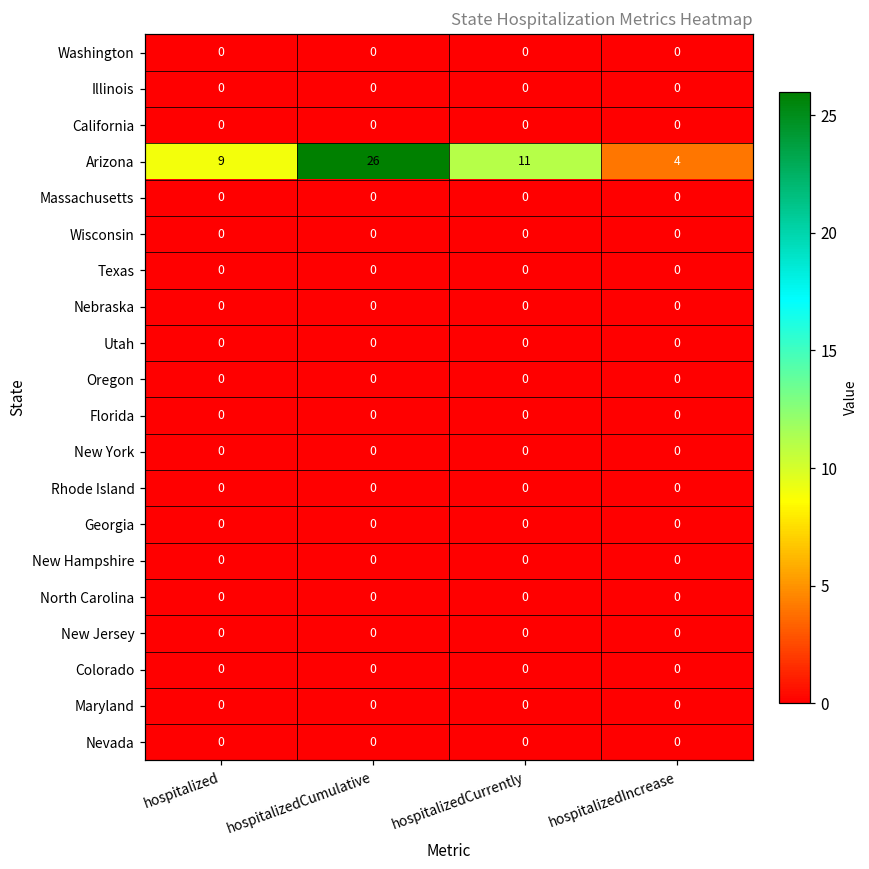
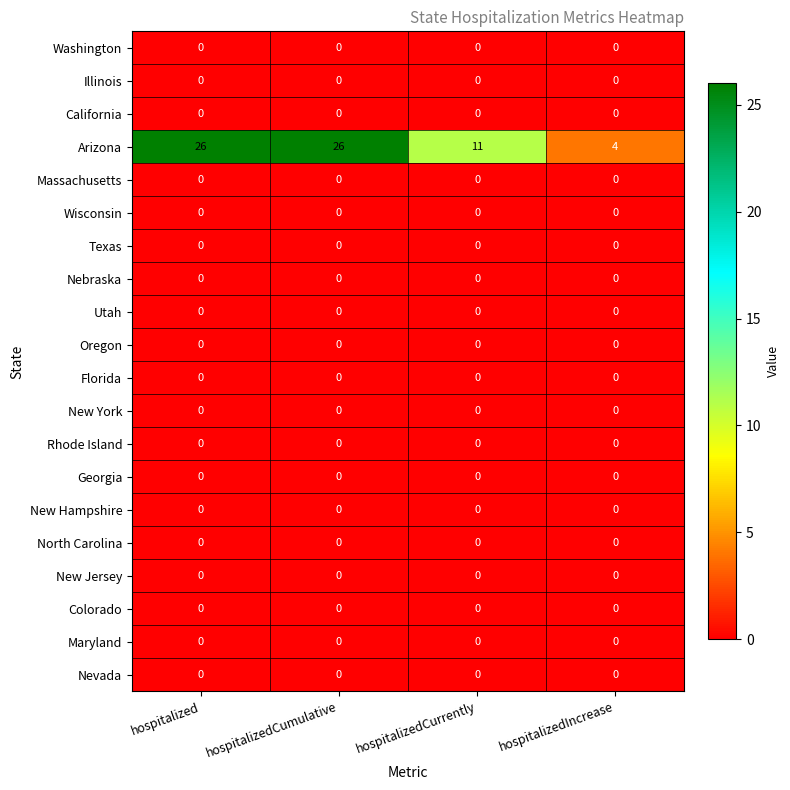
  {
    "Washington": {
      "hospitalized": 0,
      "hospitalizedCumulative": 0,
      "hospitalizedCurrently": 0,
      "hospitalizedIncrease": 0
    },
    "Illinois": {
      "hospitalized": 0,
      "hospitalizedCumulative": 0,
      "hospitalizedCurrently": 0,
      "hospitalizedIncrease": 0
    },
    "California": {
      "hospitalized": 0,
      "hospitalizedCumulative": 0,
      "hospitalizedCurrently": 0,
      "hospitalizedIncrease": 0
    },
    "Arizona": {
-     "hospitalized": 9,
+     "hospitalized": 26,
      "hospitalizedCumulative": 26,
      "hospitalizedCurrently": 11,
      "hospitalizedIncrease": 4
    },
    "Massachusetts": {
      "hospitalized": 0,
      "hospitalizedCumulative": 0,
      "hospitalizedCurrently": 0,
      "hospitalizedIncrease": 0
    },
    "Wisconsin": {
      "hospitalized": 0,
      "hospitalizedCumulative": 0,
      "hospitalizedCurrently": 0,
      "hospitalizedIncrease": 0
    },
    "Texas": {
      "hospitalized": 0,
      "hospitalizedCumulative": 0,
      "hospitalizedCurrently": 0,
      "hospitalizedIncrease": 0
    },
    "Nebraska": {
      "hospitalized": 0,
      "hospitalizedCumulative": 0,
      "hospitalizedCurrently": 0,
      "hospitalizedIncrease": 0
    },
    "Utah": {
      "hospitalized": 0,
      "hospitalizedCumulative": 0,
      "hospitalizedCurrently": 0,
      "hospitalizedIncrease": 0
    },
    "Oregon": {
      "hospitalized": 0,
      "hospitalizedCumulative": 0,
      "hospitalizedCurrently": 0,
      "hospitalizedIncrease": 0
    },
    "Florida": {
      "hospitalized": 0,
      "hospitalizedCumulative": 0,
      "hospitalizedCurrently": 0,
      "hospitalizedIncrease": 0
    },
    "New York": {
      "hospitalized": 0,
      "hospitalizedCumulative": 0,
      "hospitalizedCurrently": 0,
      "hospitalizedIncrease": 0
    },
    "Rhode Island": {
      "hospitalized": 0,
      "hospitalizedCumulative": 0,
      "hospitalizedCurrently": 0,
      "hospitalizedIncrease": 0
    },
    "Georgia": {
      "hospitalized": 0,
      "hospitalizedCumulative": 0,
      "hospitalizedCurrently": 0,
      "hospitalizedIncrease": 0
    },
    "New Hampshire": {
      "hospitalized": 0,
      "hospitalizedCumulative": 0,
      "hospitalizedCurrently": 0,
      "hospitalizedIncrease": 0
    },
    "North Carolina": {
      "hospitalized": 0,
      "hospitalizedCumulative": 0,
      "hospitalizedCurrently": 0,
      "hospitalizedIncrease": 0
    },
    "New Jersey": {
      "hospitalized": 0,
      "hospitalizedCumulative": 0,
      "hospitalizedCurrently": 0,
      "hospitalizedIncrease": 0
    },
    "Colorado": {
      "hospitalized": 0,
      "hospitalizedCumulative": 0,
      "hospitalizedCurrently": 0,
      "hospitalizedIncrease": 0
    },
    "Maryland": {
      "hospitalized": 0,
      "hospitalizedCumulative": 0,
      "hospitalizedCurrently": 0,
      "hospitalizedIncrease": 0
    },
    "Nevada": {
      "hospitalized": 0,
      "hospitalizedCumulative": 0,
      "hospitalizedCurrently": 0,
      "hospitalizedIncrease": 0
    }
  }
